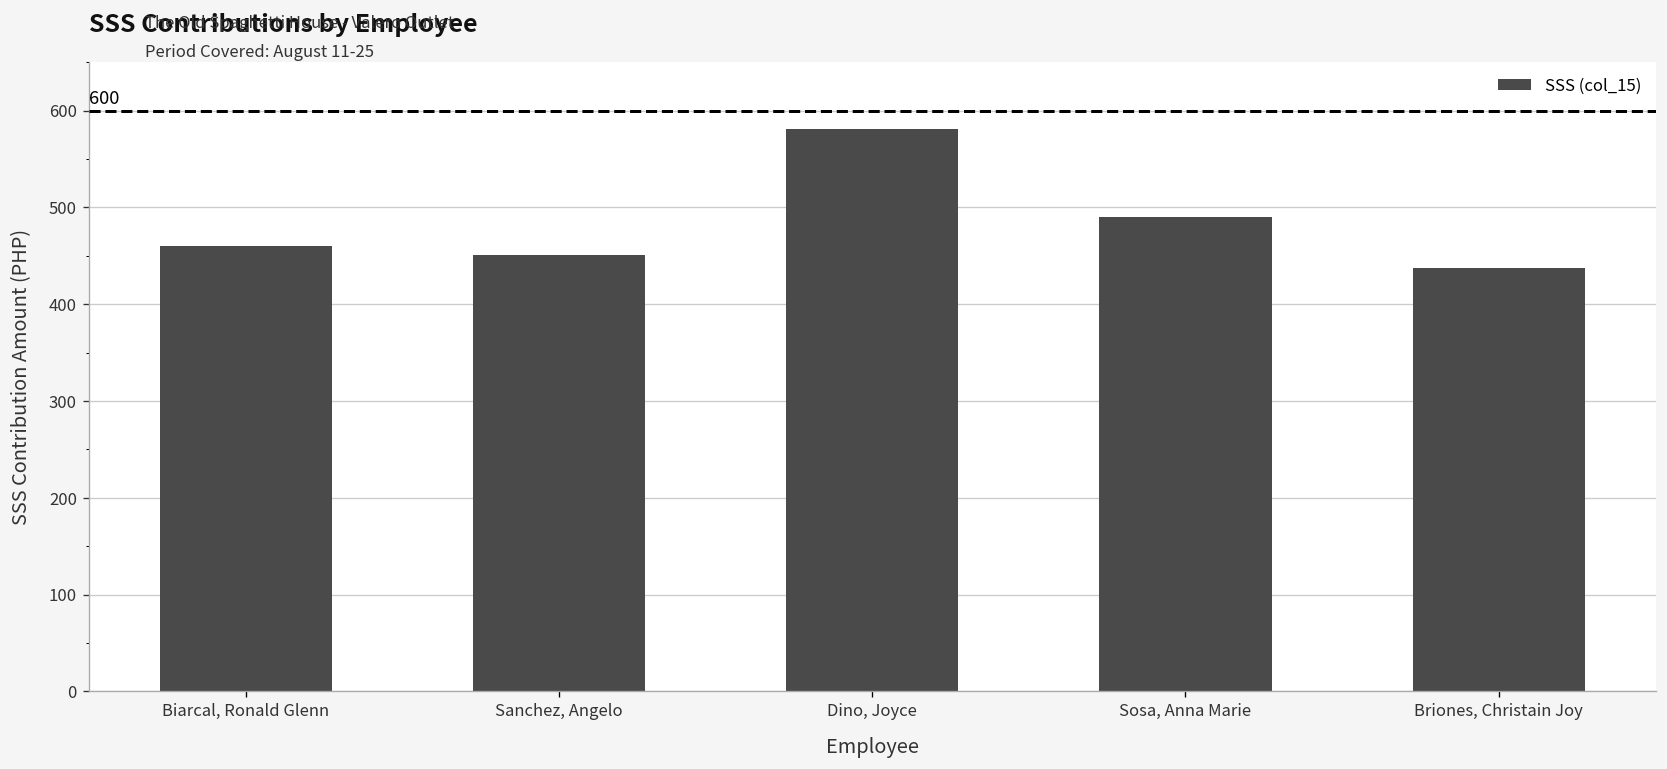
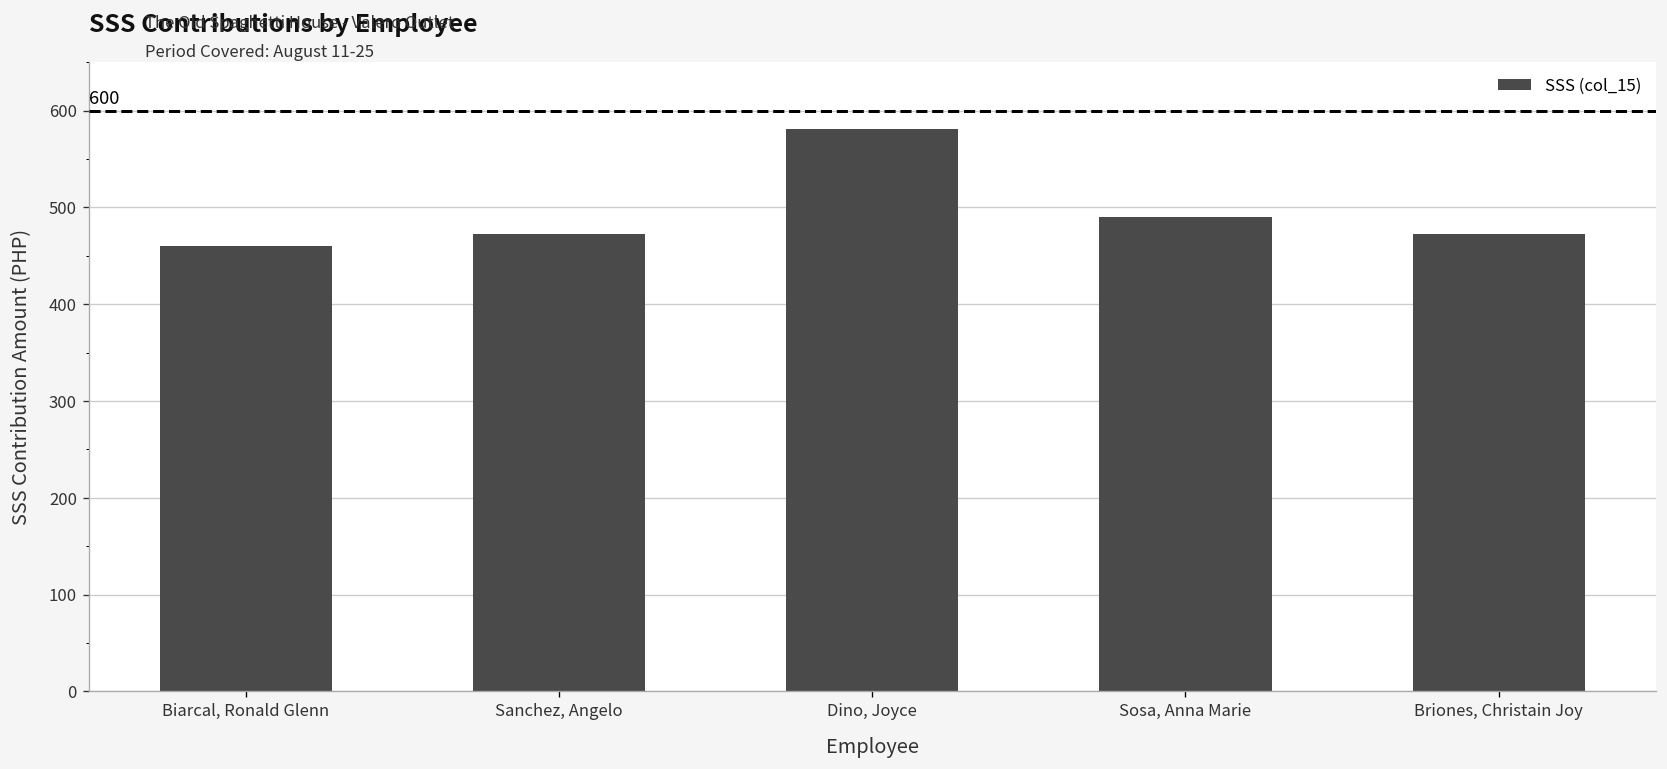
  {
    "Biarcal, Ronald Glenn": 460,
-   "Sanchez, Angelo": 450,
+   "Sanchez, Angelo": 470,
    "Dino, Joyce": 580,
    "Sosa, Anna Marie": 490,
-   "Briones, Christain Joy": 440
+   "Briones, Christain Joy": 470
  }
